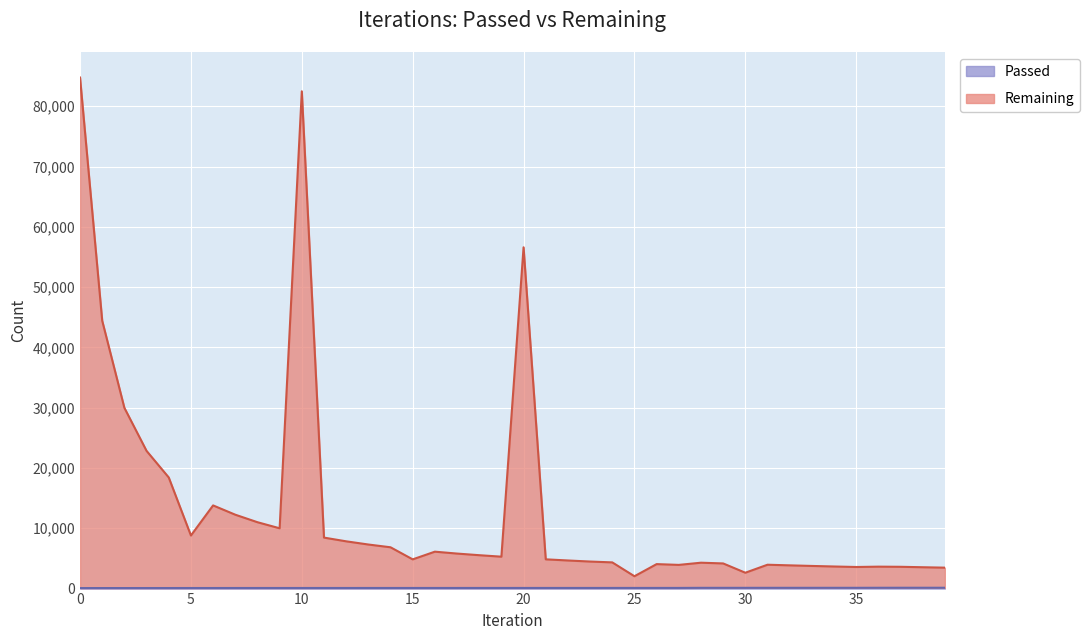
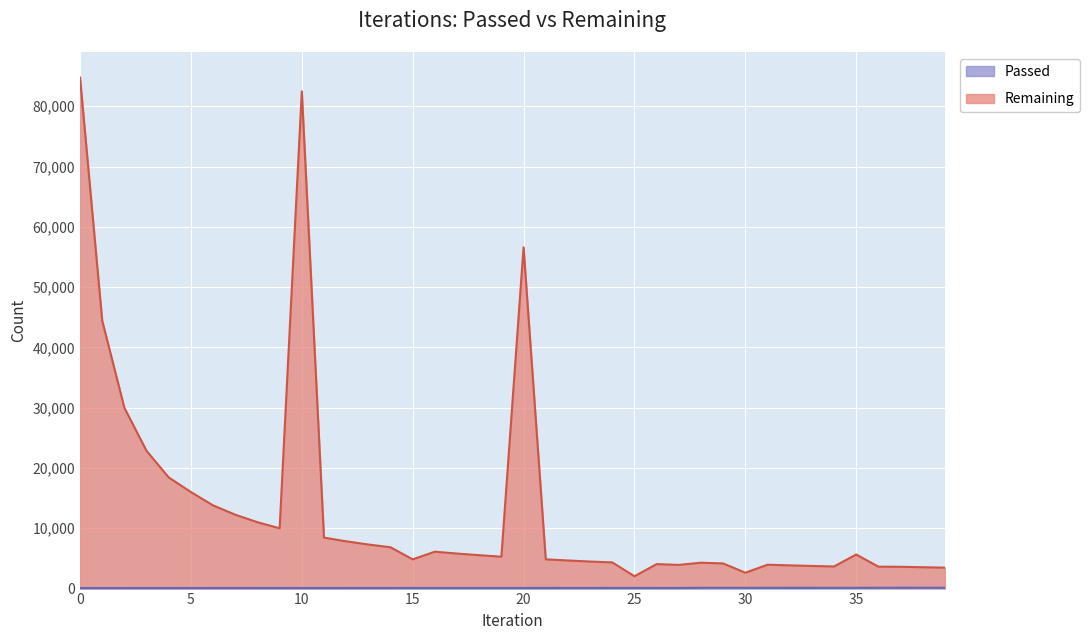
  {
    "Passed": {
      "0": "0",
      "5": "0",
      "10": "0",
      "15": "0",
      "20": "0",
      "25": "0",
      "30": "0",
      "35": "0"
    },
    "Remaining": {
      "0": "85,000",
-     "5": "9,000",
+     "5": "16,000",
      "10": "82,000",
      "15": "5,000",
      "20": "57,000",
      "25": "2,000",
      "30": "3,000",
-     "35": "3,000"
+     "35": "6,000"
    }
  }
